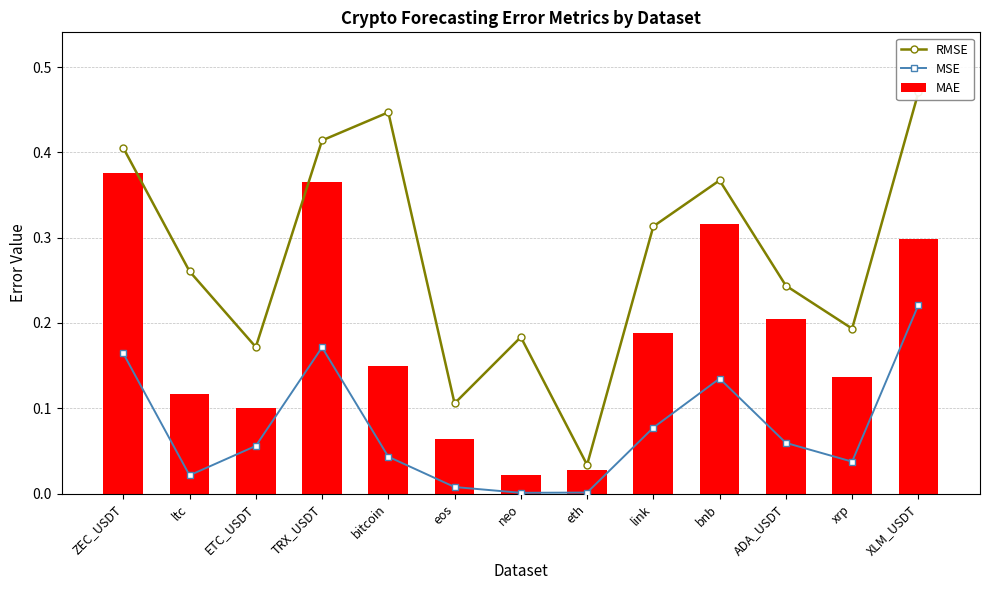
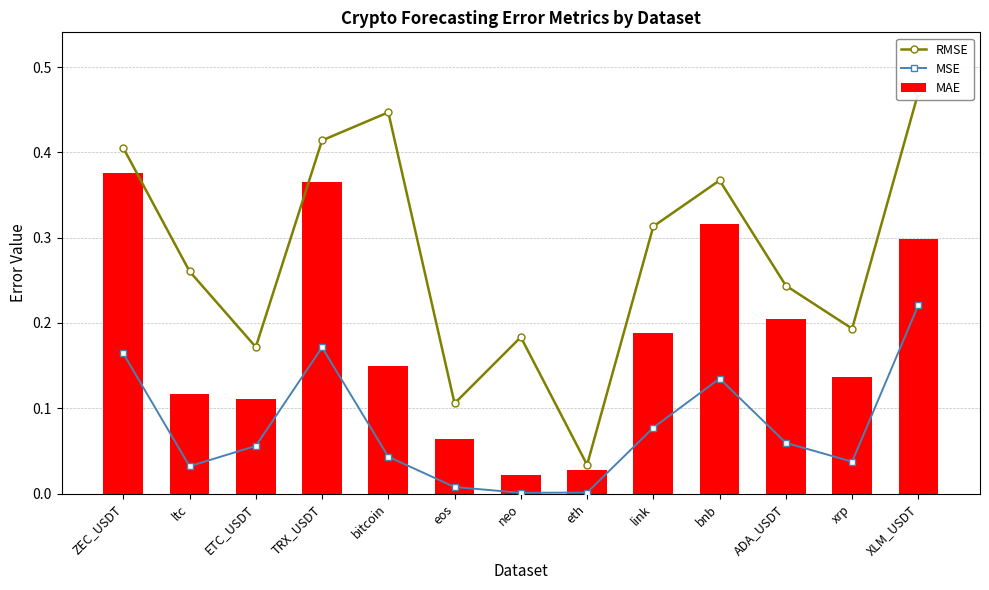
  {
    "RMSE": {
      "ZEC_USDT": 0.41,
      "ltc": 0.26,
      "ETC_USDT": 0.17,
      "TRX_USDT": 0.41,
      "bitcoin": 0.45,
      "eos": 0.11,
      "neo": 0.18,
      "eth": 0.03,
      "link": 0.31,
      "bnb": 0.37,
      "ADA_USDT": 0.24,
      "xrp": 0.19
    },
    "MAE": {
      "ZEC_USDT": 0.38,
      "ltc": 0.12,
-     "ETC_USDT": 0.10,
+     "ETC_USDT": 0.11,
      "TRX_USDT": 0.36,
      "bitcoin": 0.15,
      "eos": 0.06,
      "neo": 0.02,
      "eth": 0.03,
      "link": 0.19,
      "bnb": 0.32,
      "ADA_USDT": 0.20,
      "xrp": 0.14,
      "XLM_USDT": 0.30
    },
    "MSE": {
      "ZEC_USDT": 0.16,
-     "ltc": 0.02,
+     "ltc": 0.03,
      "ETC_USDT": 0.06,
      "TRX_USDT": 0.17,
      "bitcoin": 0.04,
      "eos": 0.01,
      "neo": 0.00,
      "eth": 0.00,
      "link": 0.08,
      "bnb": 0.13,
      "ADA_USDT": 0.06,
      "xrp": 0.04,
      "XLM_USDT": 0.22
    }
  }
